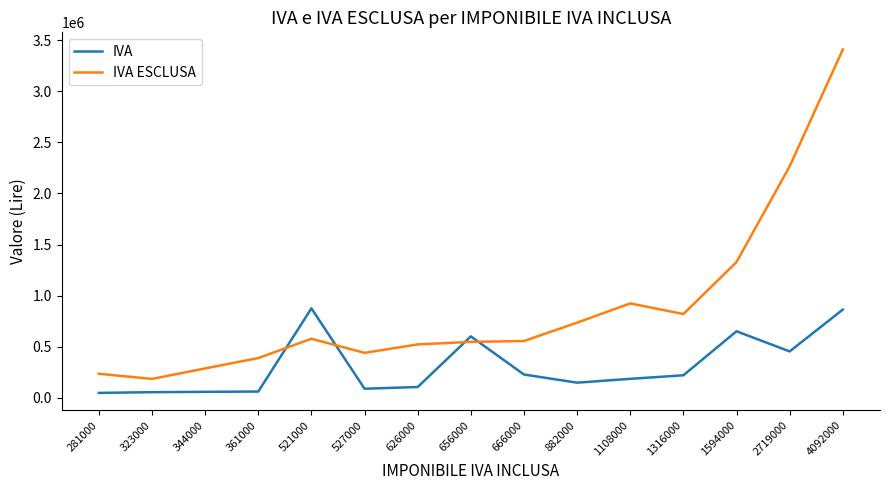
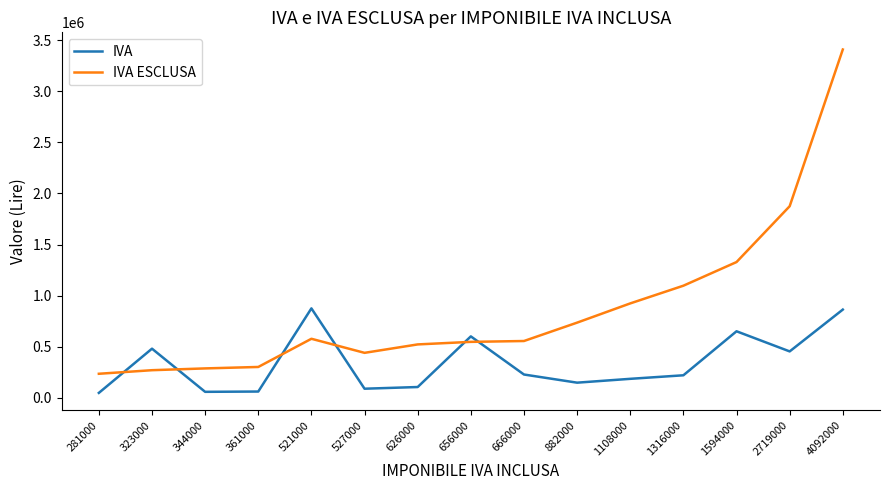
  {
    "IVA": {
      "281000": 50000,
-     "323000": 50000,
+     "323000": 480000,
      "344000": 60000,
      "361000": 60000,
      "521000": 870000,
      "527000": 90000,
      "626000": 100000,
      "656000": 600000,
      "666000": 230000,
      "882000": 150000,
      "1108000": 180000,
      "1316000": 220000,
      "1594000": 650000,
      "2719000": 450000,
      "4092000": 860000
    },
    "IVA ESCLUSA": {
      "281000": 230000,
-     "323000": 180000,
+     "323000": 270000,
      "344000": 290000,
-     "361000": 390000,
+     "361000": 300000,
      "521000": 580000,
      "527000": 440000,
      "626000": 520000,
      "656000": 550000,
      "666000": 560000,
      "882000": 740000,
      "1108000": 920000,
-     "1316000": 820000,
+     "1316000": 1100000,
      "1594000": 1330000,
-     "2719000": 2270000,
+     "2719000": 1880000,
      "4092000": 3410000
    }
  }
